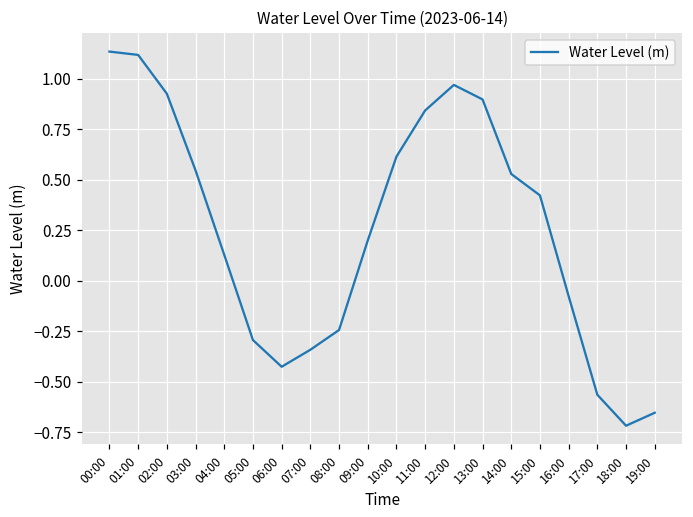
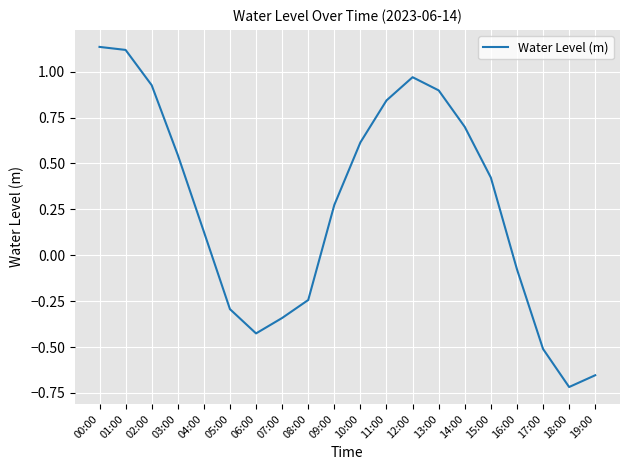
  {
    "00:00": 1.13,
    "01:00": 1.12,
    "02:00": 0.93,
    "03:00": 0.55,
    "04:00": 0.13,
    "05:00": -0.29,
    "06:00": -0.43,
    "07:00": -0.34,
    "08:00": -0.24,
-   "09:00": 0.20,
+   "09:00": 0.27,
    "10:00": 0.61,
    "11:00": 0.84,
    "12:00": 0.97,
    "13:00": 0.90,
-   "14:00": 0.53,
+   "14:00": 0.70,
    "15:00": 0.42,
    "16:00": -0.08,
-   "17:00": -0.56,
+   "17:00": -0.51,
    "18:00": -0.72,
    "19:00": -0.65
  }
